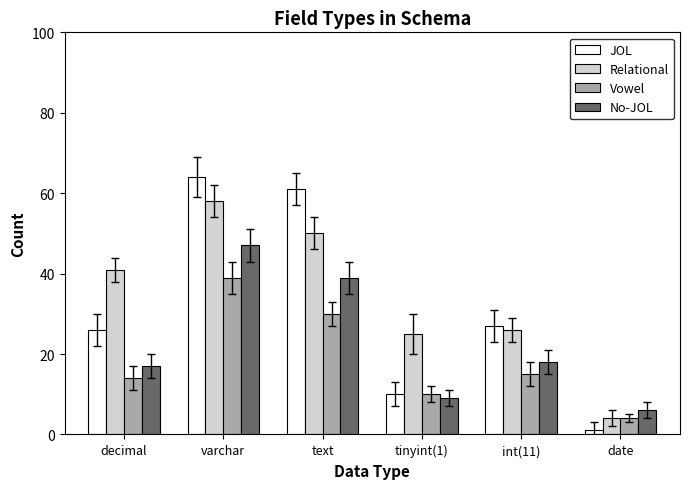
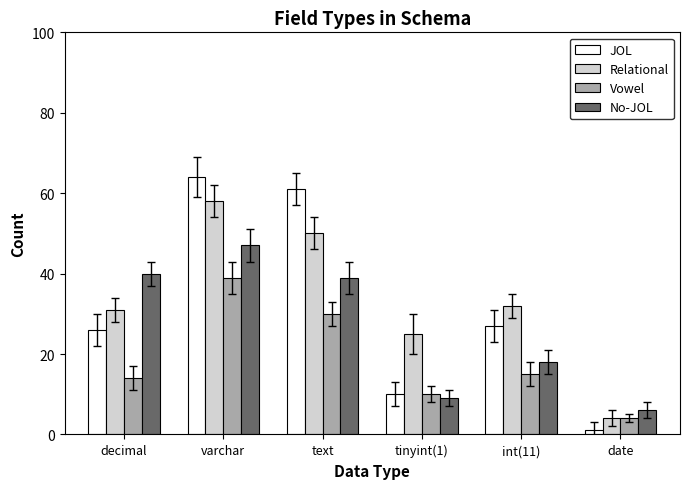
  {
    "JOL": {
      "decimal": 26,
      "varchar": 64,
      "text": 61,
      "tinyint(1)": 10,
      "int(11)": 27,
      "date": 1
    },
    "Relational": {
-     "decimal": 41,
+     "decimal": 31,
      "varchar": 58,
      "text": 50,
      "tinyint(1)": 25,
-     "int(11)": 26,
+     "int(11)": 32,
      "date": 4
    },
    "Vowel": {
      "decimal": 14,
      "varchar": 39,
      "text": 30,
      "tinyint(1)": 10,
      "int(11)": 15,
      "date": 4
    },
    "No-JOL": {
-     "decimal": 17,
+     "decimal": 40,
      "varchar": 47,
      "text": 39,
      "tinyint(1)": 9,
      "int(11)": 18,
      "date": 6
    }
  }
